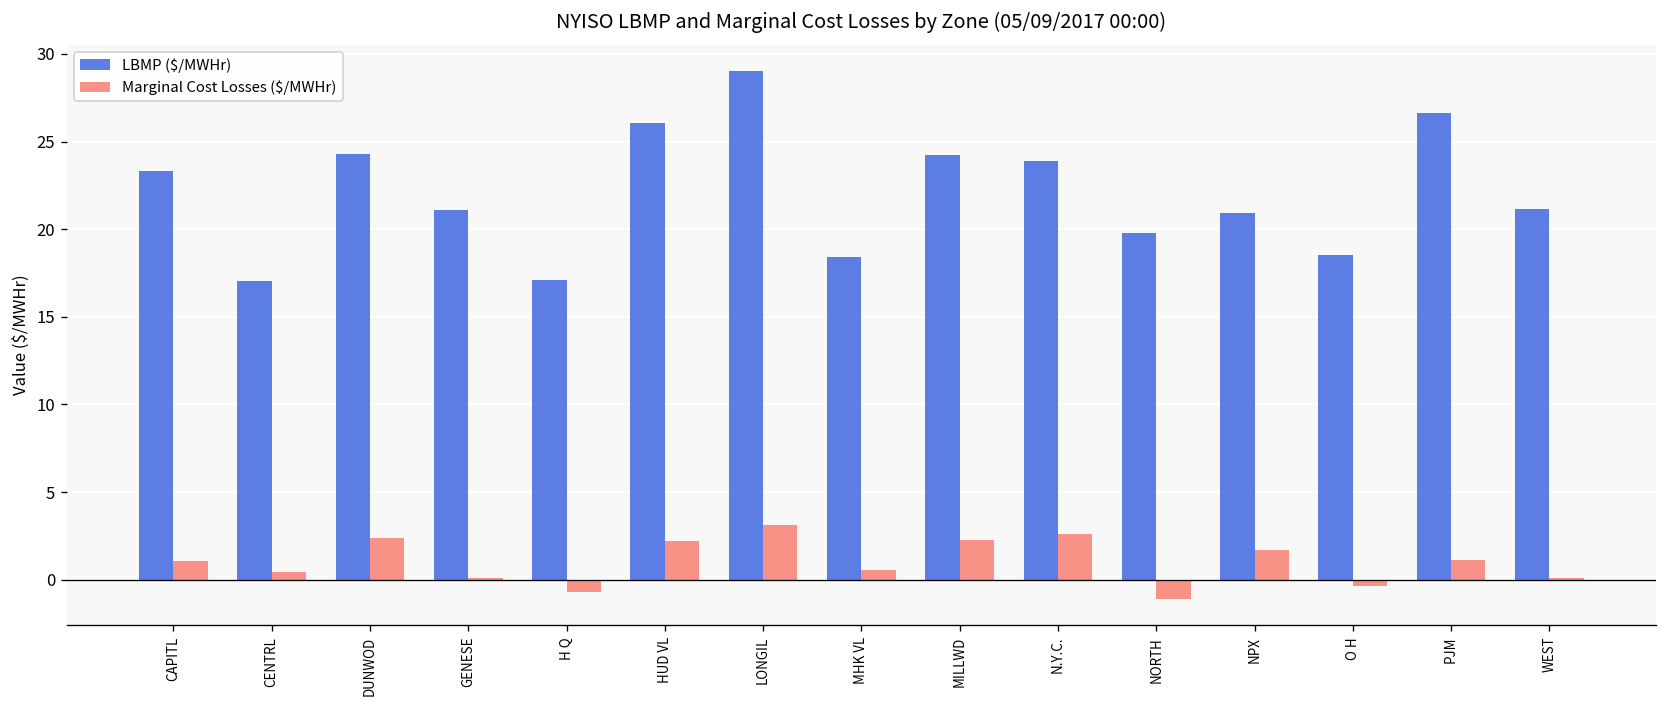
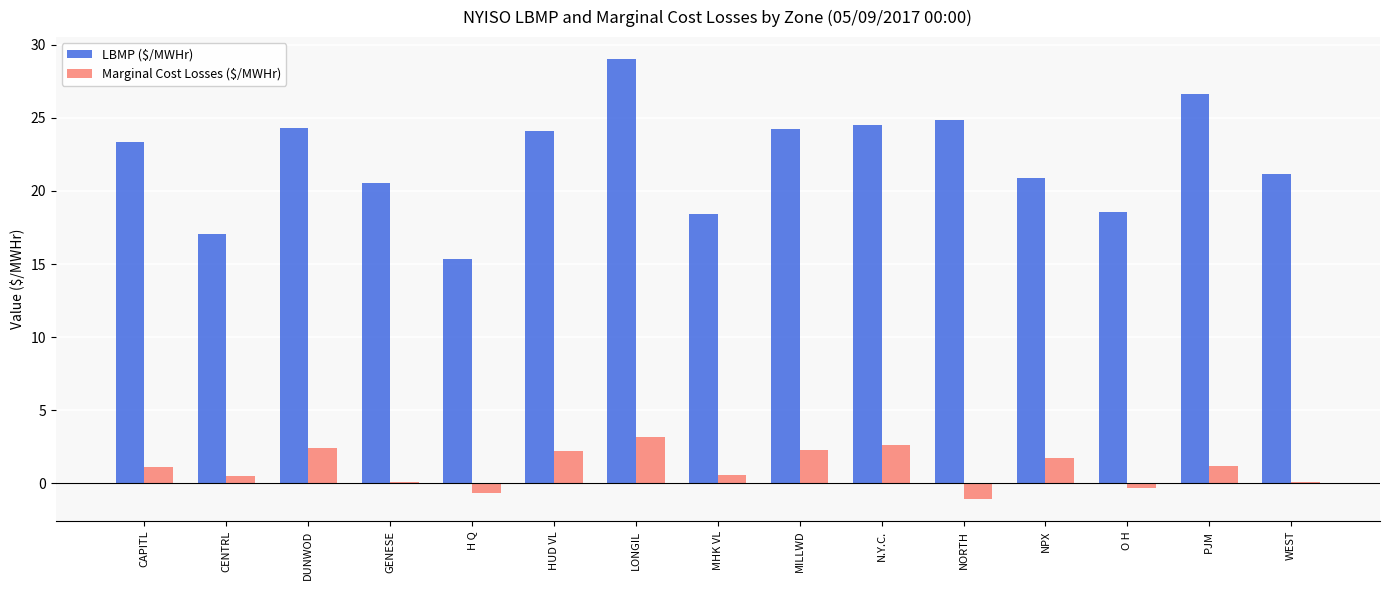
  {
    "LBMP ($/MWHr)": {
      "CAPITL": 23.3,
      "CENTRL": 17.0,
      "DUNWOD": 24.3,
-     "GENESE": 21.1,
-     "H Q": 17.1,
-     "HUD VL": 26.1,
+     "GENESE": 20.5,
+     "H Q": 15.4,
+     "HUD VL": 24.1,
      "LONGIL": 29.0,
      "MHK VL": 18.4,
      "MILLWD": 24.2,
-     "N.Y.C.": 23.9,
-     "NORTH": 19.8,
+     "N.Y.C.": 24.5,
+     "NORTH": 24.8,
      "NPX": 20.9,
      "O H": 18.5,
      "PJM": 26.7,
      "WEST": 21.2
    },
    "Marginal Cost Losses ($/MWHr)": {
      "CAPITL": 1.1,
      "CENTRL": 0.5,
      "DUNWOD": 2.4,
      "H Q": -0.7,
      "HUD VL": 2.2,
      "LONGIL": 3.1,
      "MHK VL": 0.5,
      "MILLWD": 2.3,
      "N.Y.C.": 2.6,
      "NORTH": -1.1,
      "NPX": 1.7,
      "O H": -0.3,
      "PJM": 1.2
    }
  }
